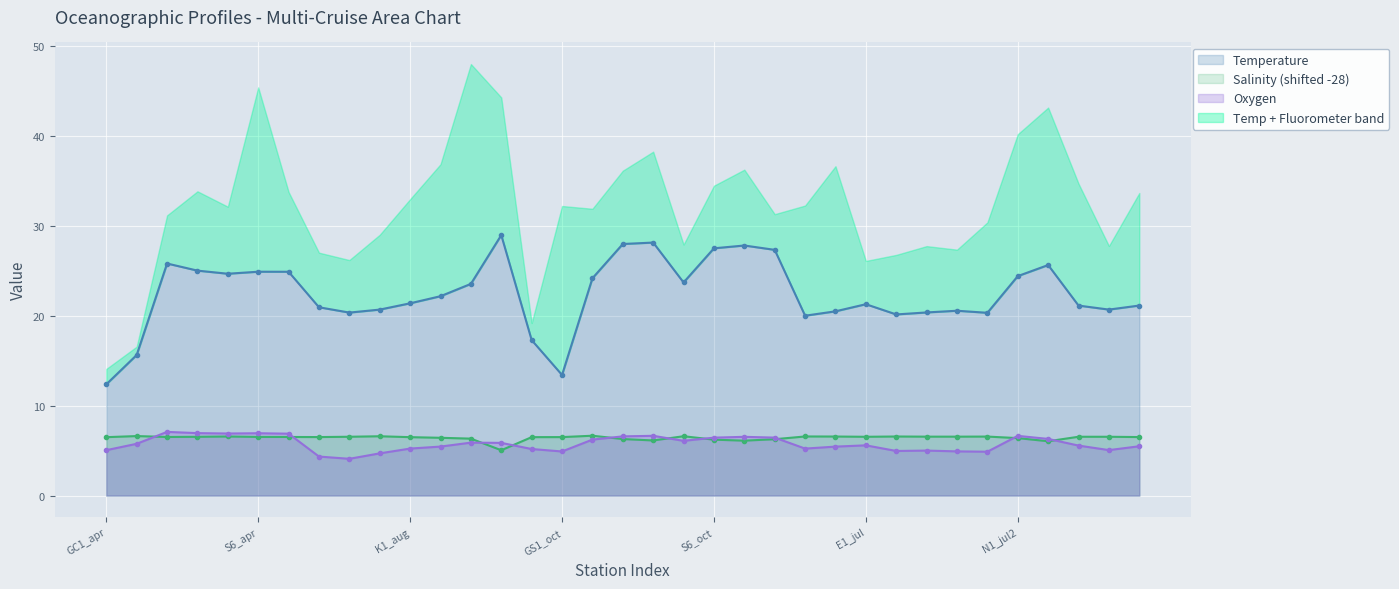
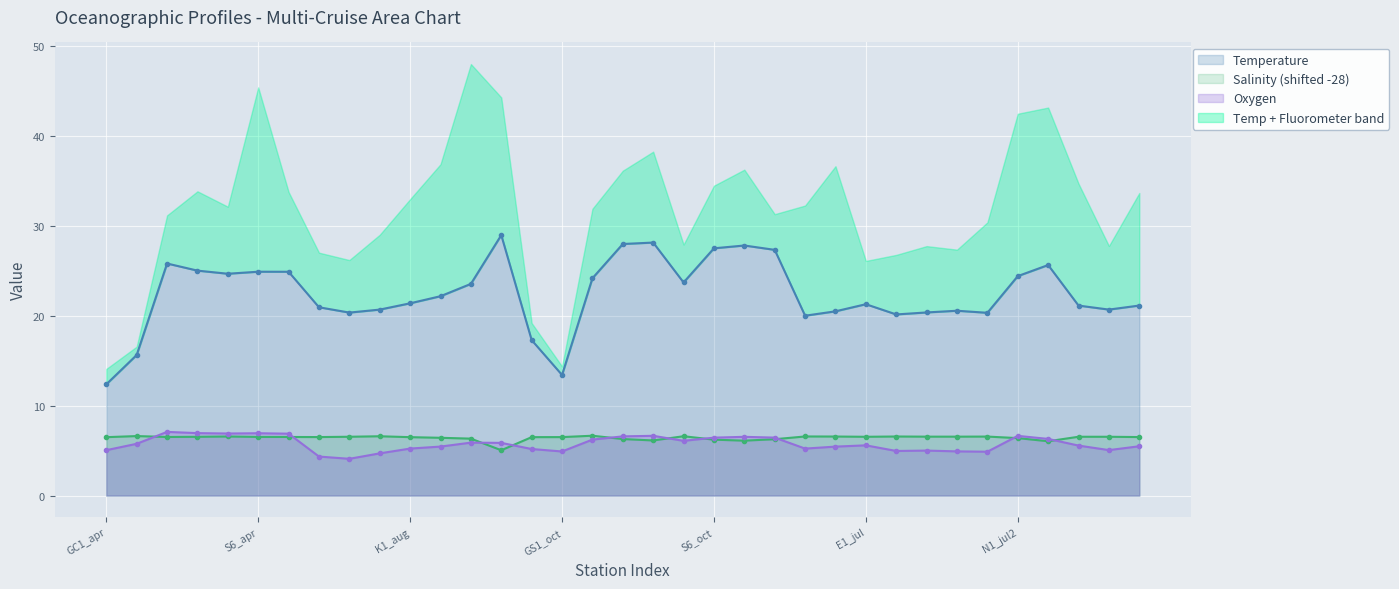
  {
    "Temp + Fluorometer band": {
      "GC1_apr": 2,
      "S6_apr": 20,
      "K1_aug": 12,
-     "GS1_oct": 19,
+     "GS1_oct": 1,
      "S6_oct": 7,
      "E1_jul": 5,
-     "N1_jul2": 16
+     "N1_jul2": 18
    }
  }
